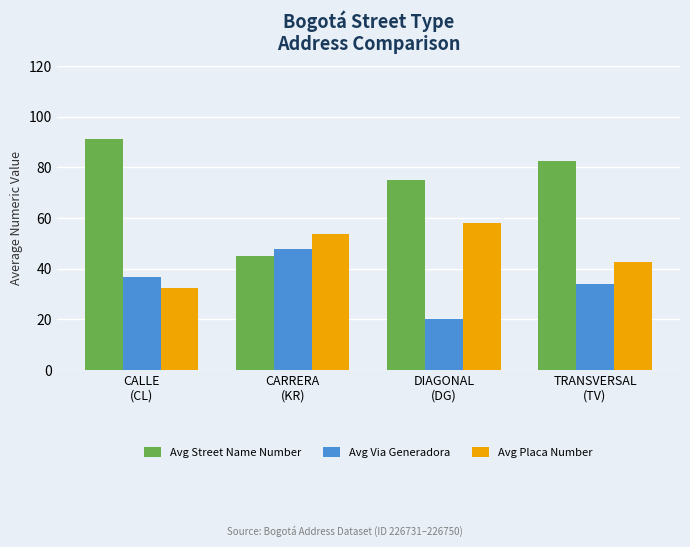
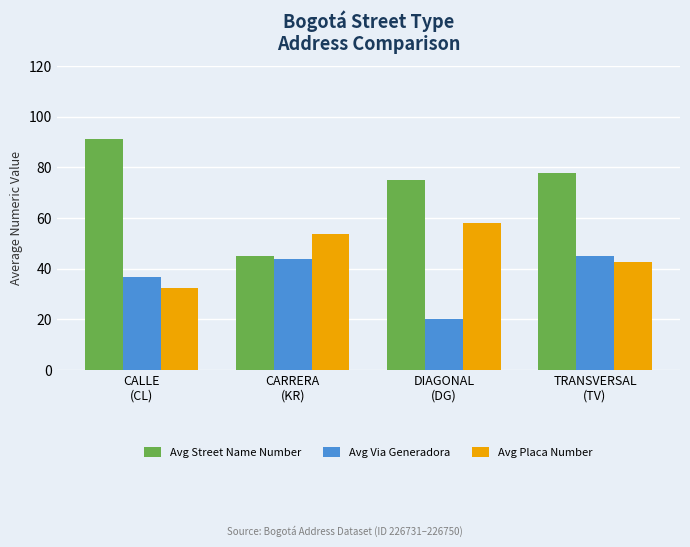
  {
    "Avg Street Name Number": {
      "CALLE (CL)": 91,
      "CARRERA (KR)": 45,
      "DIAGONAL (DG)": 75,
-     "TRANSVERSAL (TV)": 83
+     "TRANSVERSAL (TV)": 78
    },
    "Avg Via Generadora": {
      "CALLE (CL)": 37,
-     "CARRERA (KR)": 48,
+     "CARRERA (KR)": 44,
      "DIAGONAL (DG)": 20,
-     "TRANSVERSAL (TV)": 34
+     "TRANSVERSAL (TV)": 45
    },
    "Avg Placa Number": {
      "CALLE (CL)": 32,
      "CARRERA (KR)": 54,
      "DIAGONAL (DG)": 58,
      "TRANSVERSAL (TV)": 43
    }
  }
